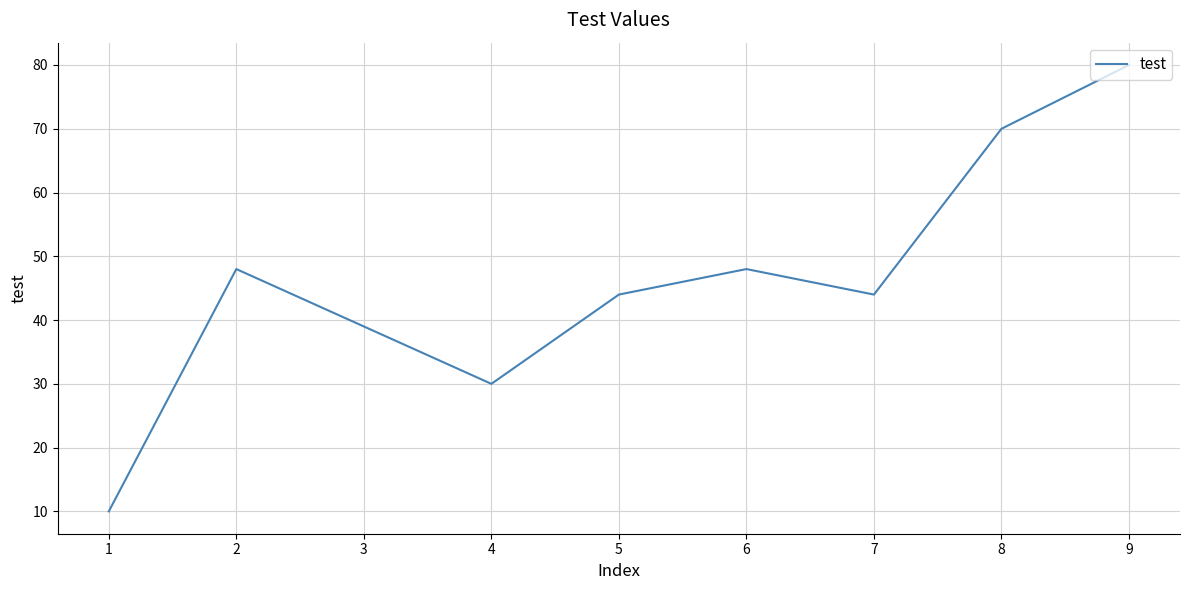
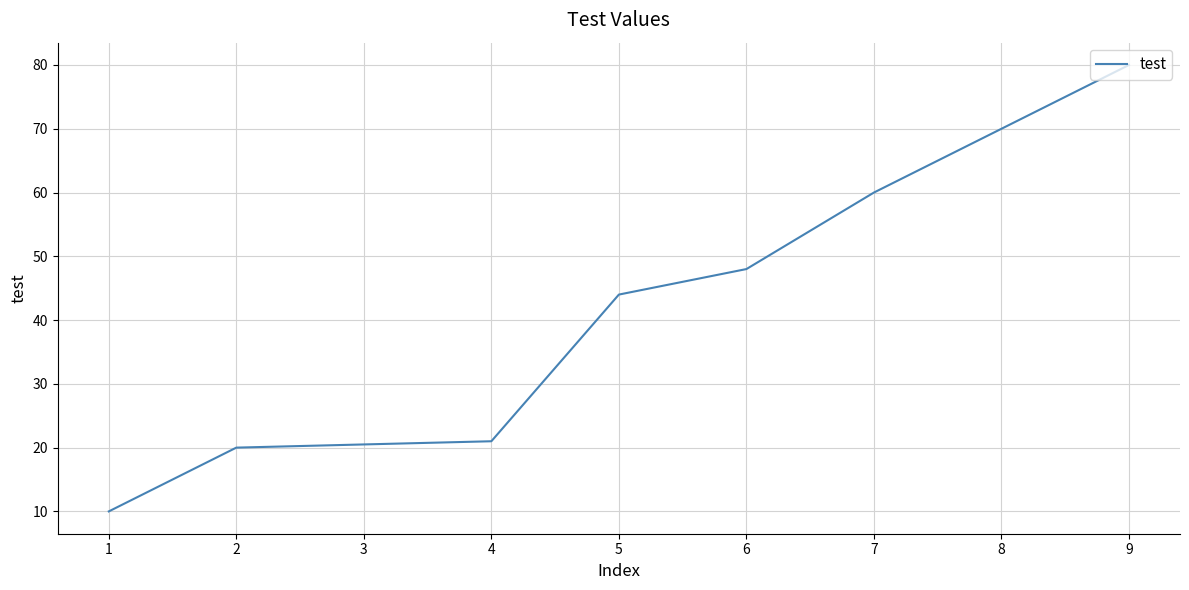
  {
    "1": 10,
-   "2": 48,
-   "4": 30,
+   "2": 20,
+   "4": 21,
    "5": 44,
    "6": 48,
-   "7": 44,
+   "7": 60,
    "8": 70
  }
